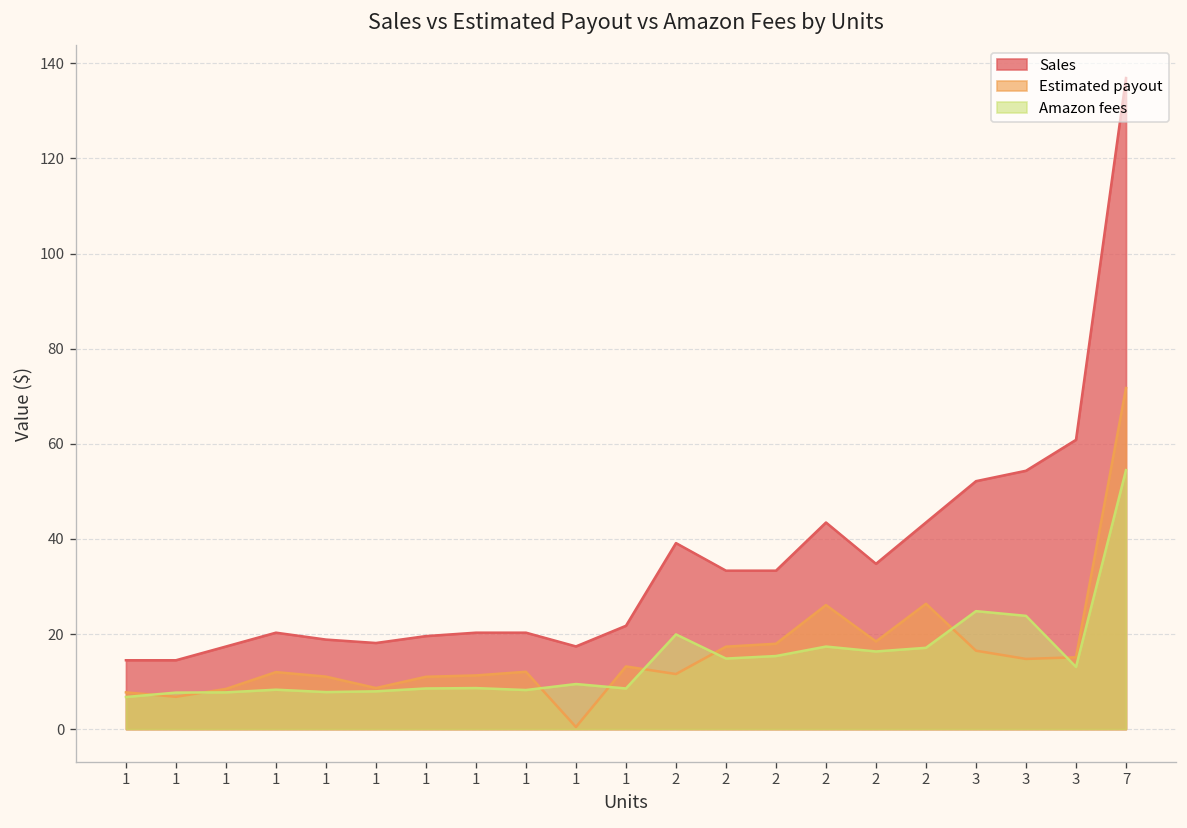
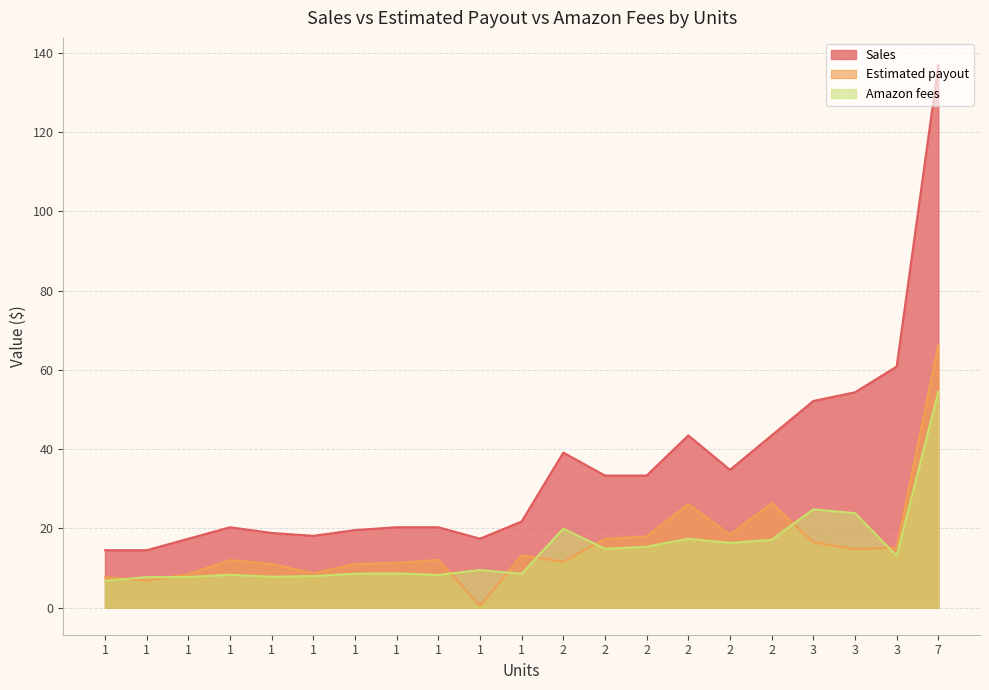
  {
    "Estimated payout": {
-     "7": 72
+     "7": 66
    },
    "Amazon fees": {
      "7": 54
    }
  }
